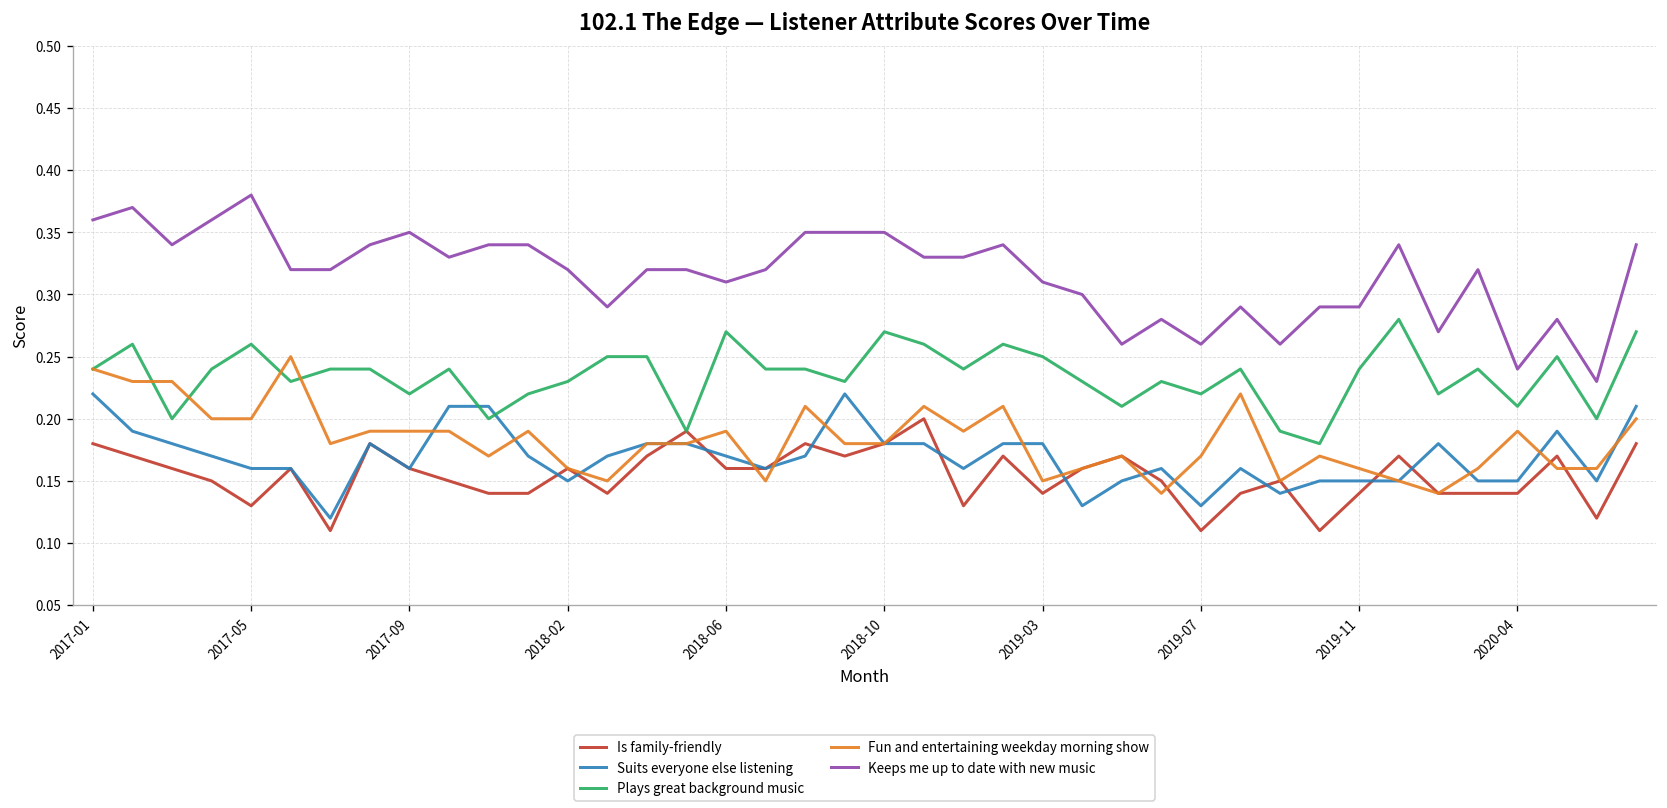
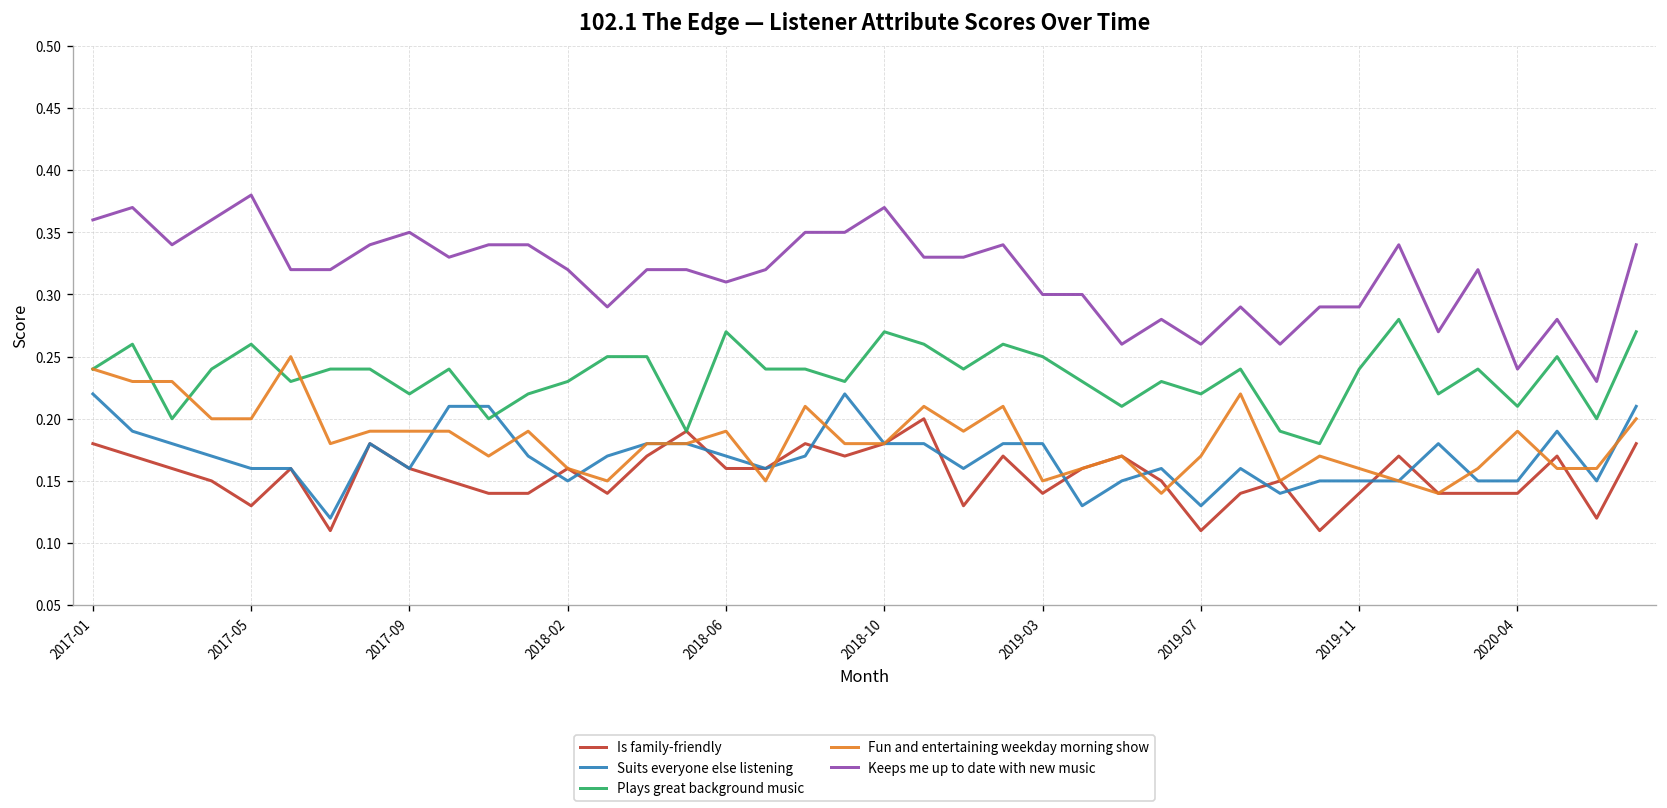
  {
    "Is family-friendly": {
      "2017-01": 0.18,
      "2017-05": 0.13,
      "2018-06": 0.16,
      "2019-03": 0.14,
      "2019-07": 0.11,
      "2019-11": 0.14,
      "2020-04": 0.14
    },
    "Suits everyone else listening": {
      "2017-01": 0.22,
      "2017-05": 0.16,
      "2018-02": 0.15,
      "2018-06": 0.17,
      "2019-03": 0.18,
      "2019-07": 0.13,
      "2019-11": 0.15,
      "2020-04": 0.15
    },
    "Plays great background music": {
      "2017-05": 0.26,
      "2017-09": 0.22,
      "2018-02": 0.23,
      "2018-06": 0.27,
      "2018-10": 0.27,
      "2019-03": 0.25,
      "2019-07": 0.22,
      "2019-11": 0.24,
      "2020-04": 0.21
    },
    "Fun and entertaining weekday morning show": {
      "2017-05": 0.20,
      "2017-09": 0.19,
      "2018-06": 0.19,
      "2019-03": 0.15,
      "2019-07": 0.17,
      "2019-11": 0.16,
      "2020-04": 0.19
    },
    "Keeps me up to date with new music": {
      "2017-01": 0.36,
      "2017-05": 0.38,
      "2017-09": 0.35,
      "2018-02": 0.32,
      "2018-06": 0.31,
-     "2018-10": 0.35,
-     "2019-03": 0.31,
+     "2018-10": 0.37,
+     "2019-03": 0.30,
      "2019-07": 0.26,
      "2019-11": 0.29,
      "2020-04": 0.24
    }
  }
